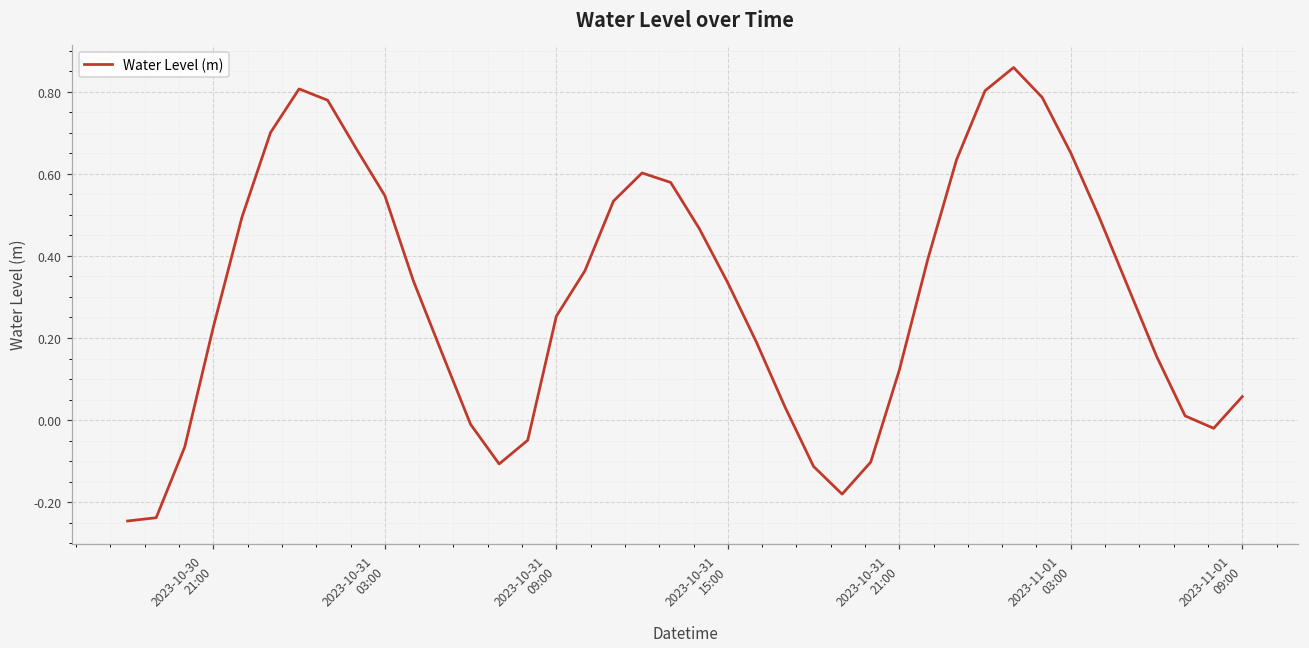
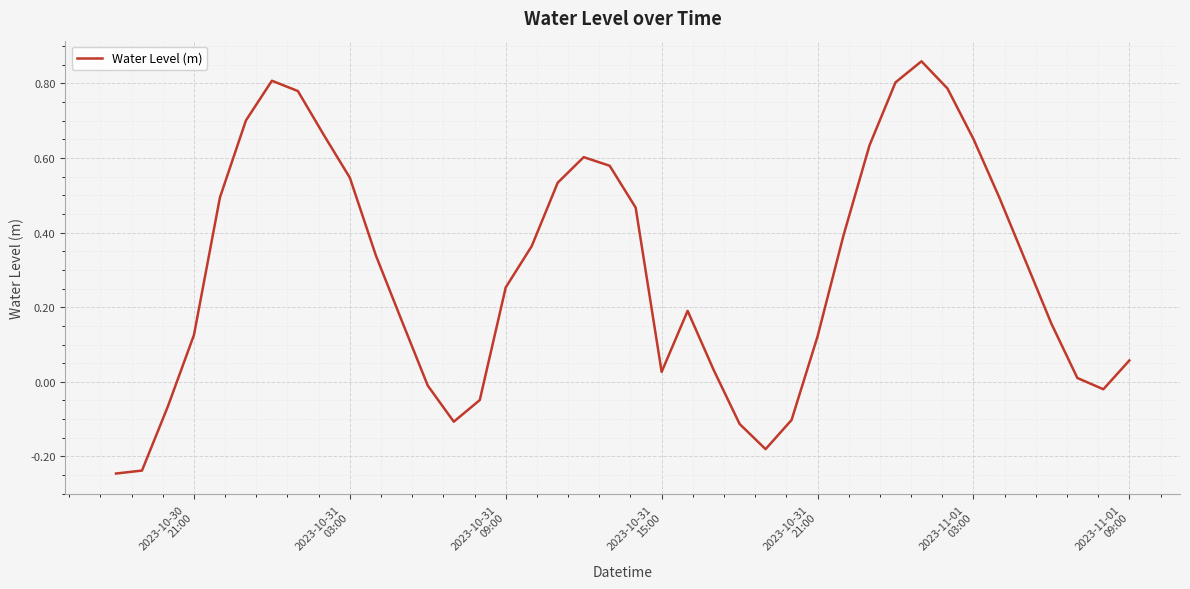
  {
-   "2023-10-30 21:00": 0.23,
+   "2023-10-30 21:00": 0.13,
    "2023-10-31 03:00": 0.55,
    "2023-10-31 09:00": 0.25,
-   "2023-10-31 15:00": 0.33,
+   "2023-10-31 15:00": 0.03,
    "2023-10-31 21:00": 0.12,
    "2023-11-01 03:00": 0.65,
    "2023-11-01 09:00": 0.06
  }
